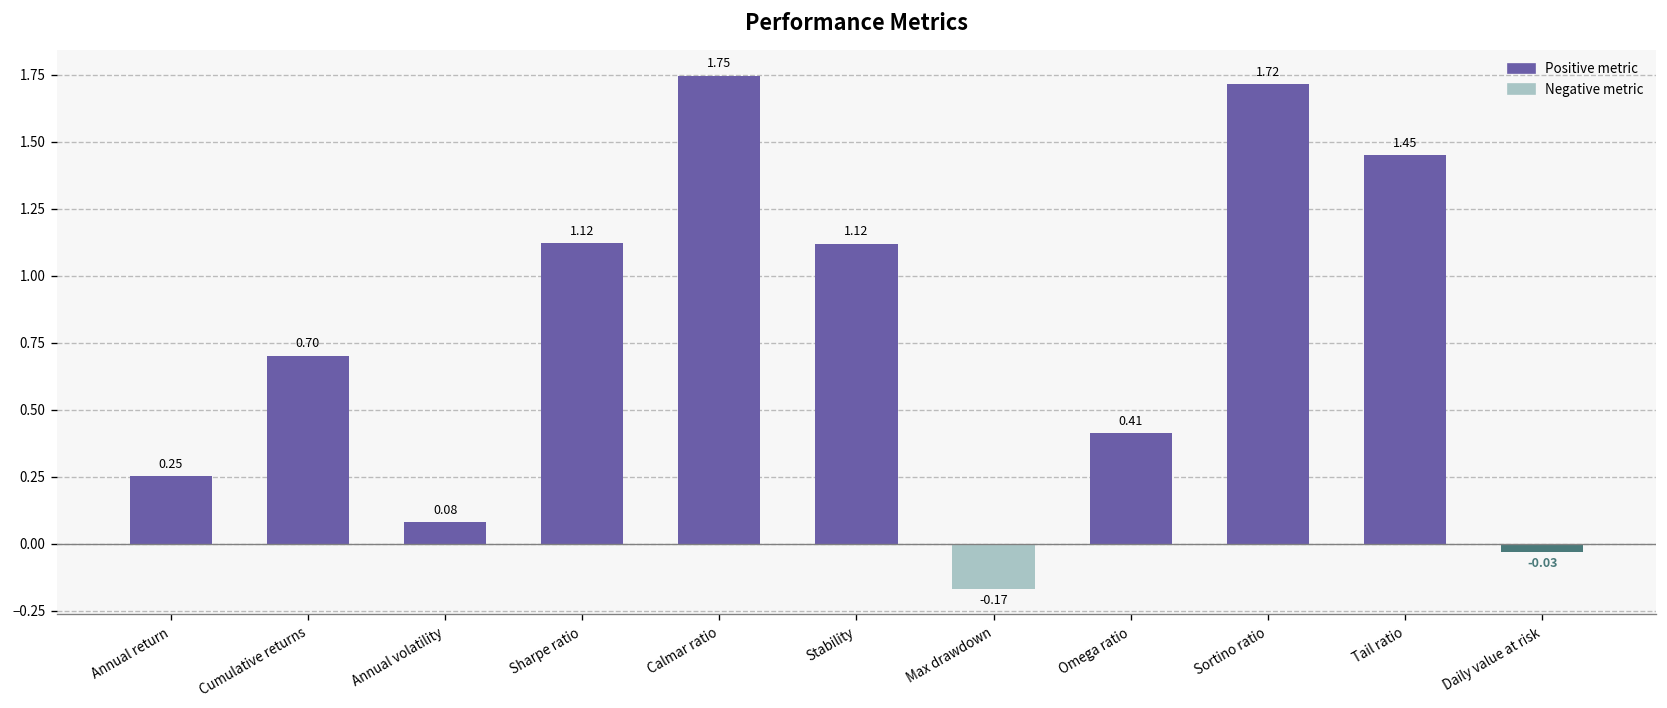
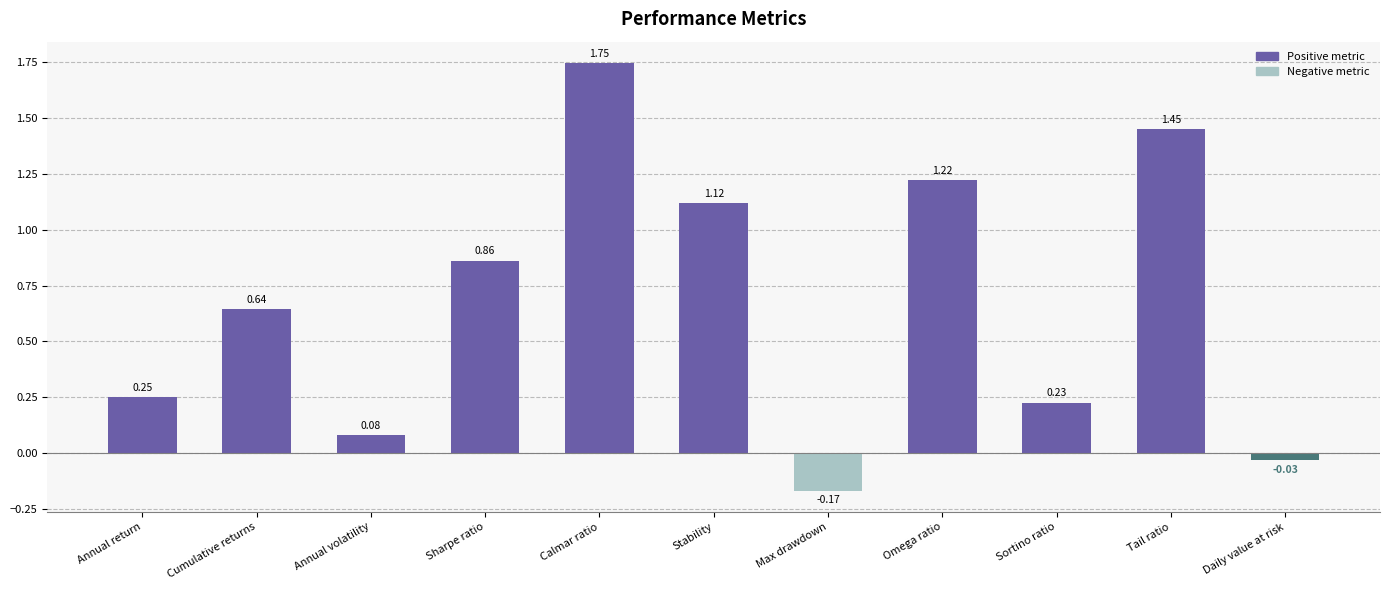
  {
    "Annual return": 0.25,
-   "Cumulative returns": 0.70,
+   "Cumulative returns": 0.64,
    "Annual volatility": 0.08,
-   "Sharpe ratio": 1.12,
+   "Sharpe ratio": 0.86,
    "Calmar ratio": 1.75,
    "Stability": 1.12,
    "Max drawdown": -0.17,
-   "Omega ratio": 0.41,
-   "Sortino ratio": 1.72,
+   "Omega ratio": 1.22,
+   "Sortino ratio": 0.23,
    "Tail ratio": 1.45,
    "Daily value at risk": -0.03
  }
